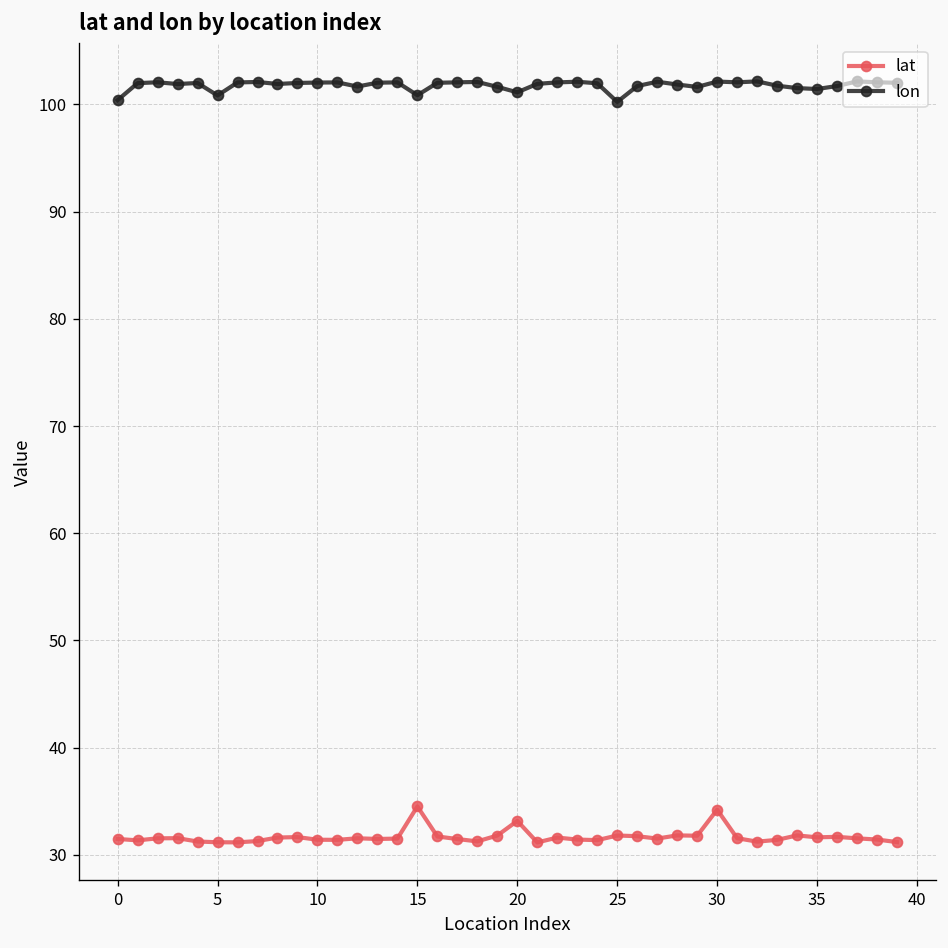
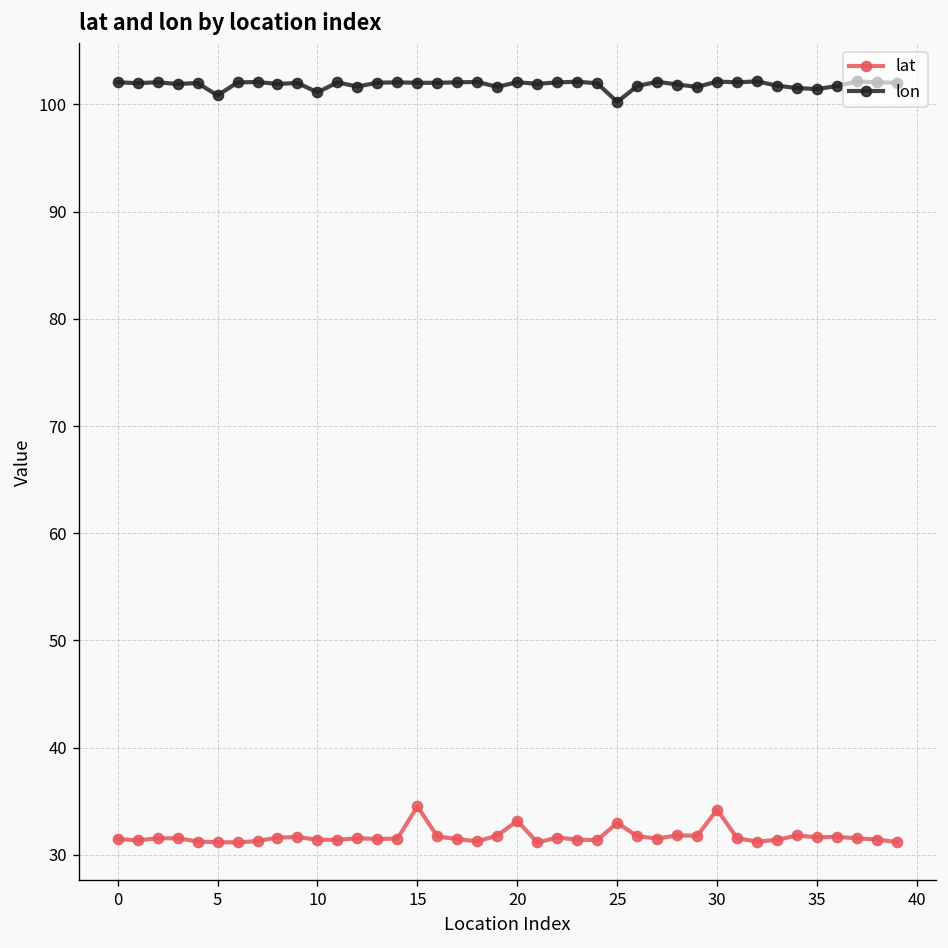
  {
    "lat": {
      "0": 31,
      "5": 31,
      "10": 31,
      "15": 35,
      "20": 33,
-     "25": 32,
+     "25": 33,
      "30": 34,
      "35": 32
    },
    "lon": {
-     "0": 100,
+     "0": 102,
      "5": 101,
-     "10": 102,
-     "15": 101,
-     "20": 101,
+     "10": 101,
+     "15": 102,
+     "20": 102,
      "25": 100,
      "30": 102,
      "35": 101
    }
  }
